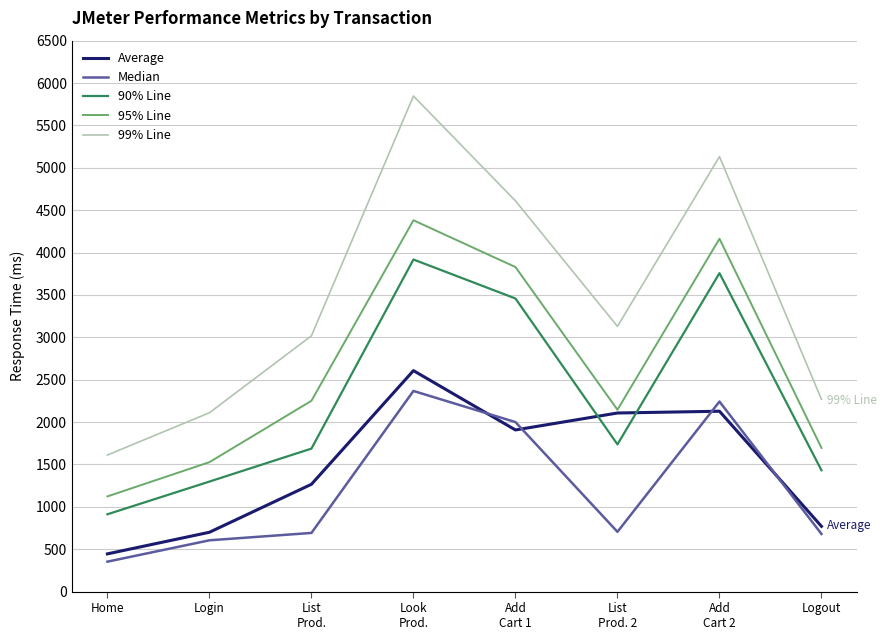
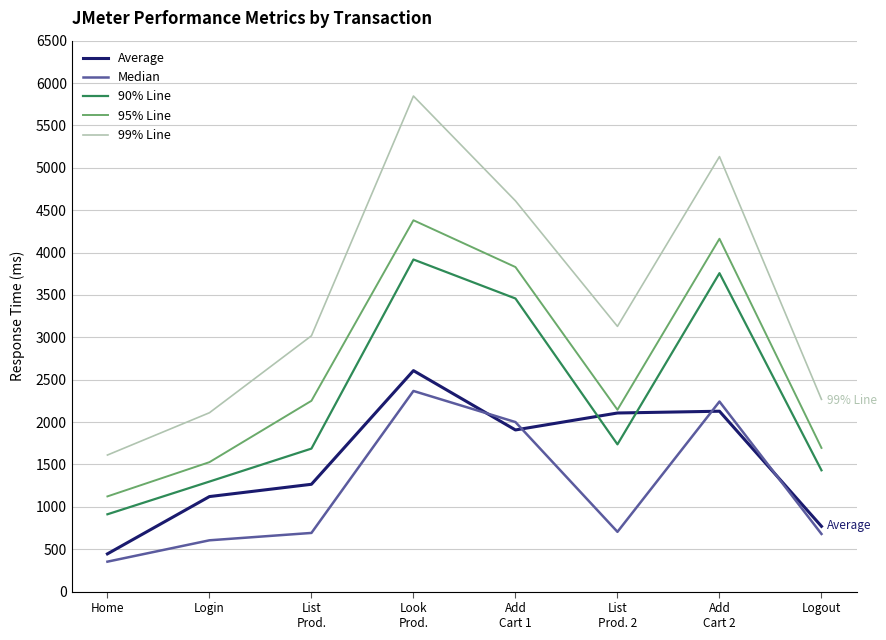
  {
    "Average": {
      "Home": 400,
-     "Login": 700,
+     "Login": 1100,
      "List Prod.": 1300,
      "Look Prod.": 2600,
      "Add Cart 1": 1900,
      "List Prod. 2": 2100,
      "Add Cart 2": 2100,
      "Logout": 800
    },
    "Median": {
      "Home": 400,
      "Login": 600,
      "List Prod.": 700,
      "Look Prod.": 2400,
      "Add Cart 1": 2000,
      "List Prod. 2": 700,
      "Add Cart 2": 2200,
      "Logout": 700
    },
    "90% Line": {
      "Home": 900,
      "Login": 1300,
      "List Prod.": 1700,
      "Look Prod.": 3900,
      "Add Cart 1": 3500,
      "List Prod. 2": 1700,
      "Add Cart 2": 3800,
      "Logout": 1400
    },
    "95% Line": {
      "Home": 1100,
      "Login": 1500,
      "List Prod.": 2300,
      "Look Prod.": 4400,
      "Add Cart 1": 3800,
      "List Prod. 2": 2100,
      "Add Cart 2": 4200,
      "Logout": 1700
    },
    "99% Line": {
      "Home": 1600,
      "Login": 2100,
      "List Prod.": 3000,
      "Look Prod.": 5800,
      "Add Cart 1": 4600,
      "List Prod. 2": 3100,
      "Add Cart 2": 5100
    }
  }
